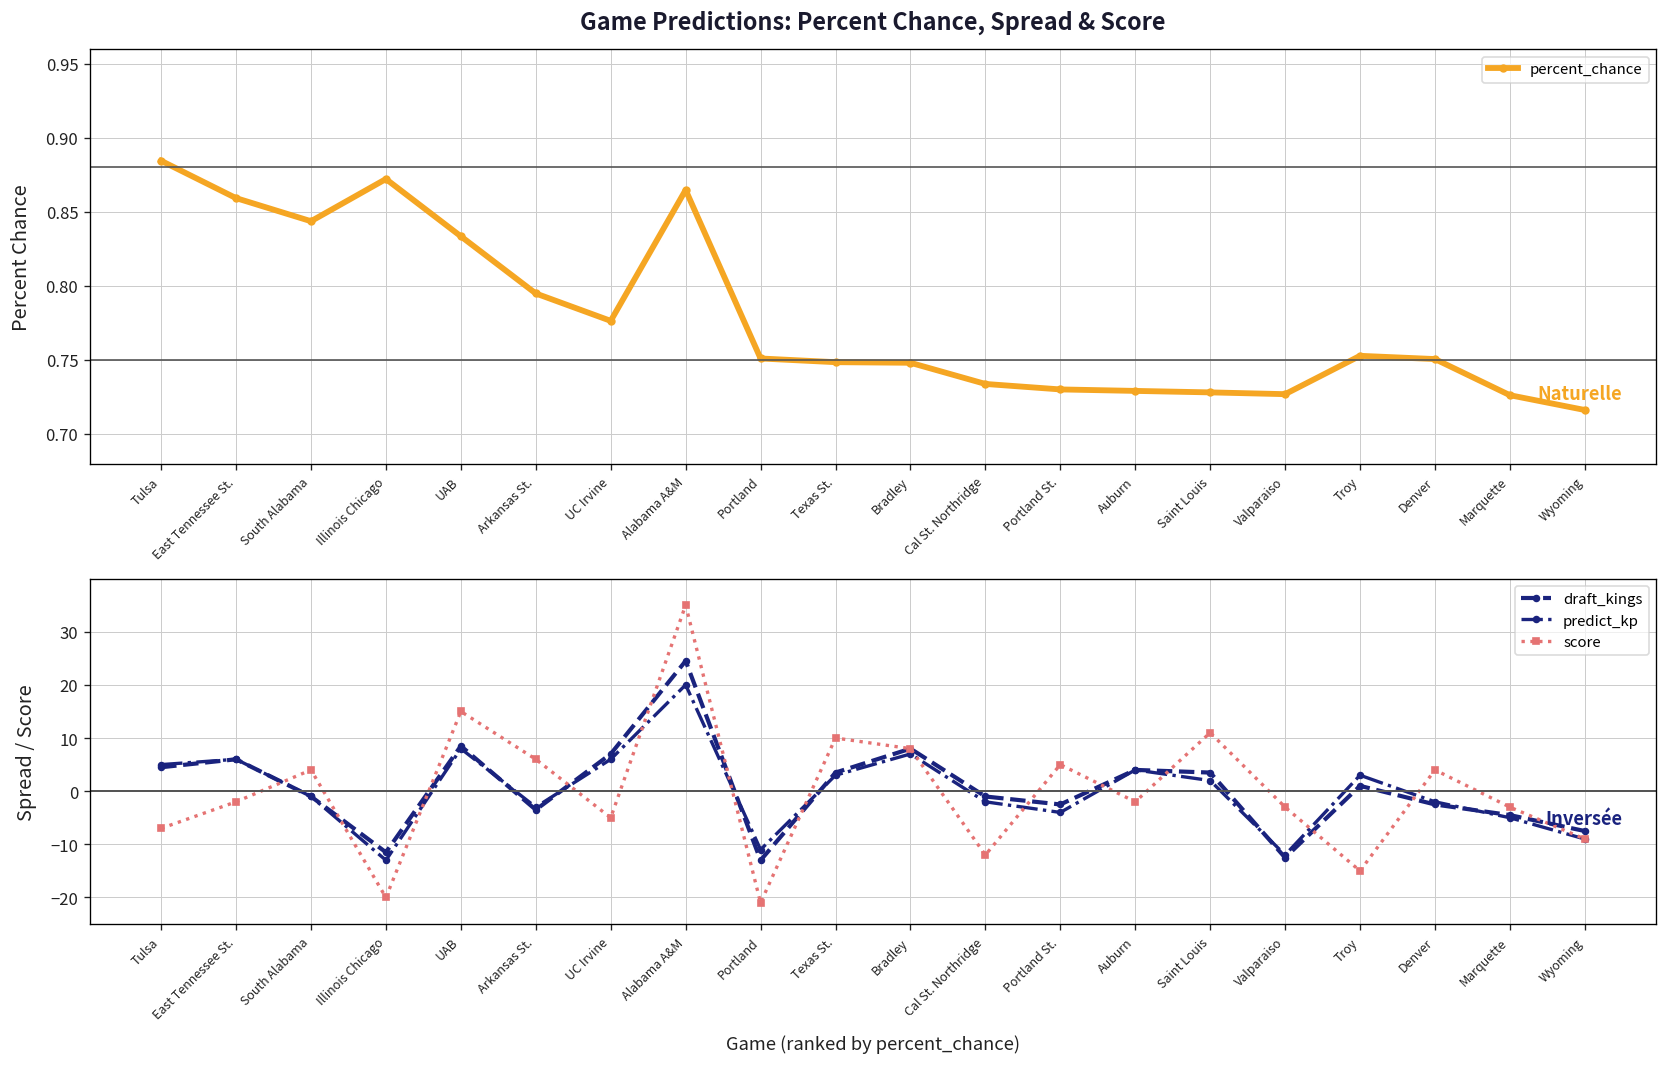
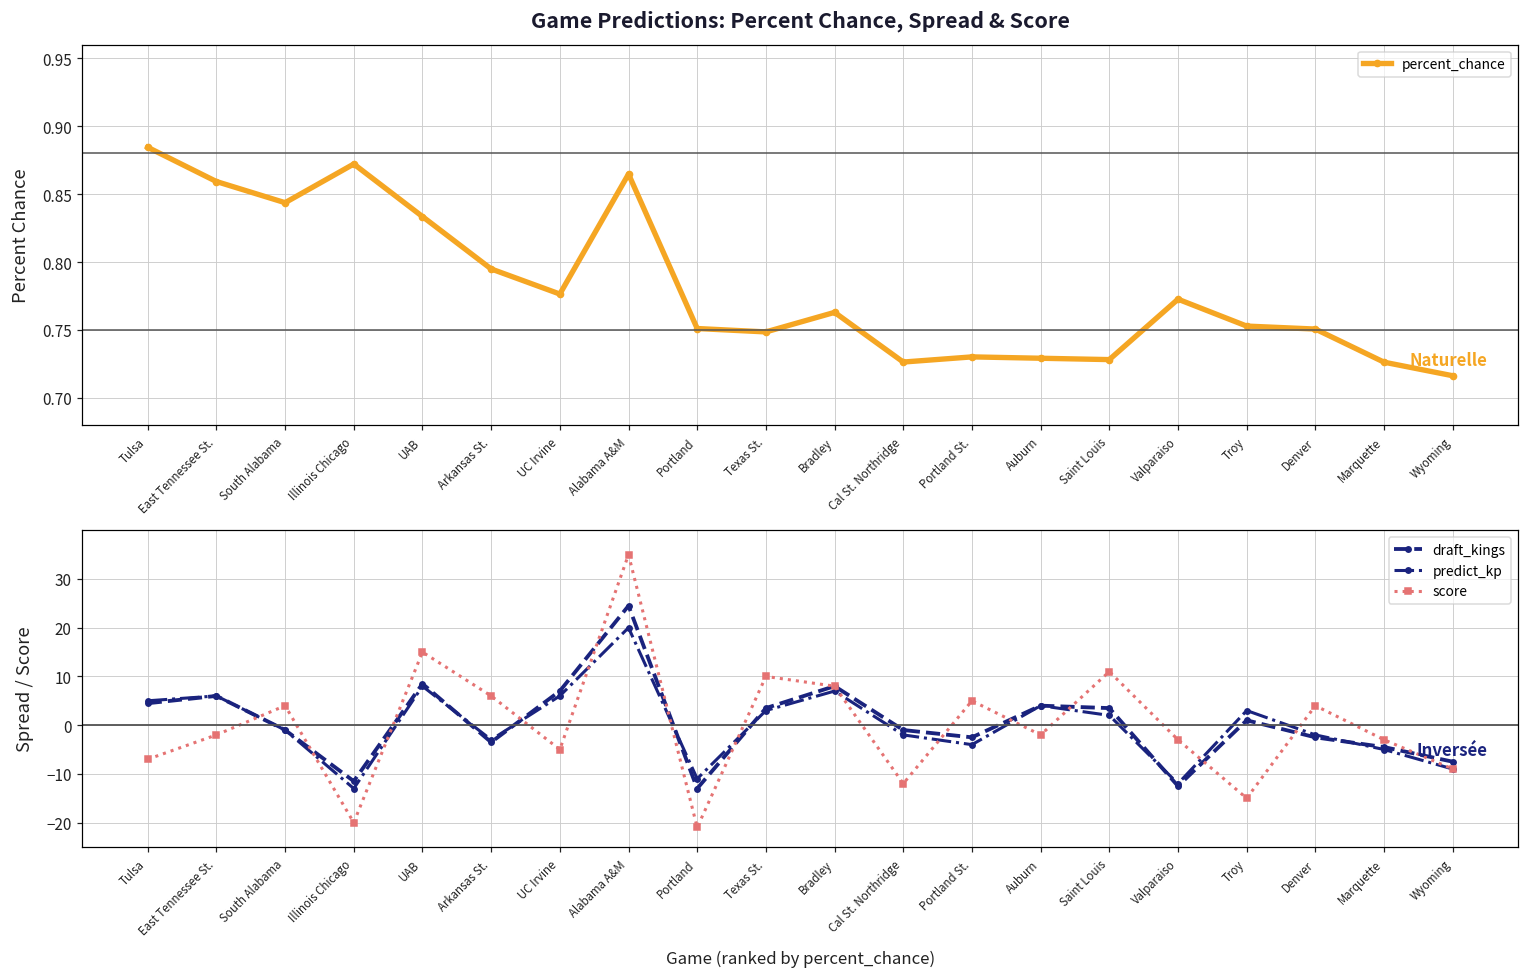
  {
    "Game Predictions: Percent Chance, Spread & Score": {
      "Tulsa": 0.885,
      "East Tennessee St.": 0.859,
      "South Alabama": 0.844,
      "Illinois Chicago": 0.872,
      "UAB": 0.834,
      "Arkansas St.": 0.795,
      "UC Irvine": 0.776,
      "Alabama A&M": 0.865,
      "Portland": 0.751,
      "Texas St.": 0.749,
-     "Bradley": 0.748,
-     "Cal St. Northridge": 0.734,
+     "Bradley": 0.763,
+     "Cal St. Northridge": 0.726,
      "Portland St.": 0.730,
      "Auburn": 0.729,
      "Saint Louis": 0.728,
-     "Valparaiso": 0.727,
+     "Valparaiso": 0.773,
      "Troy": 0.753,
      "Denver": 0.751,
      "Marquette": 0.726,
      "Wyoming": 0.716
    }
  }
